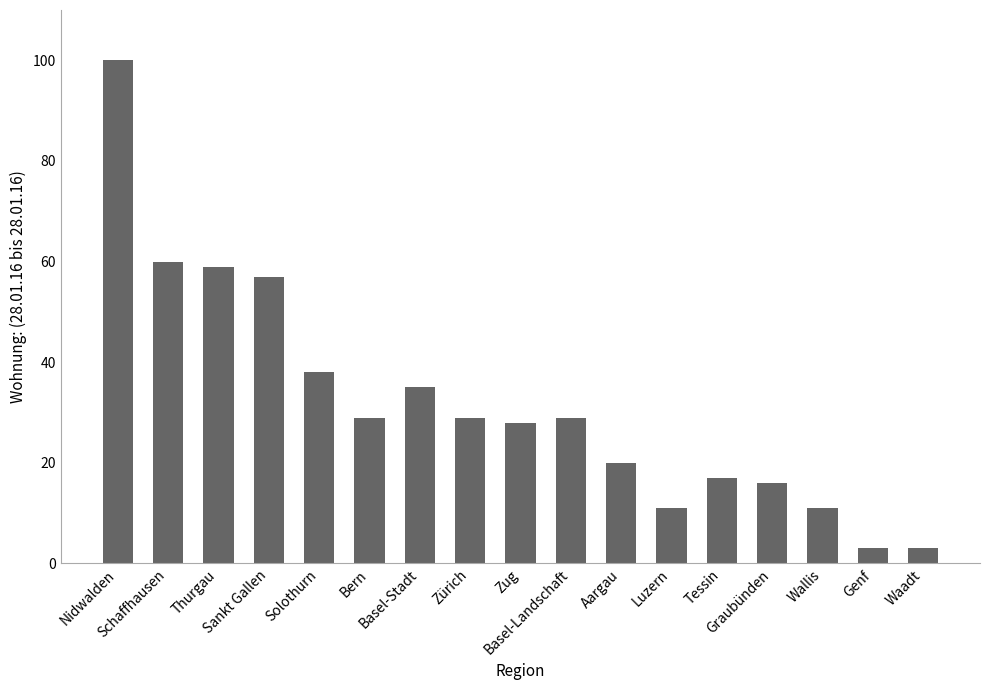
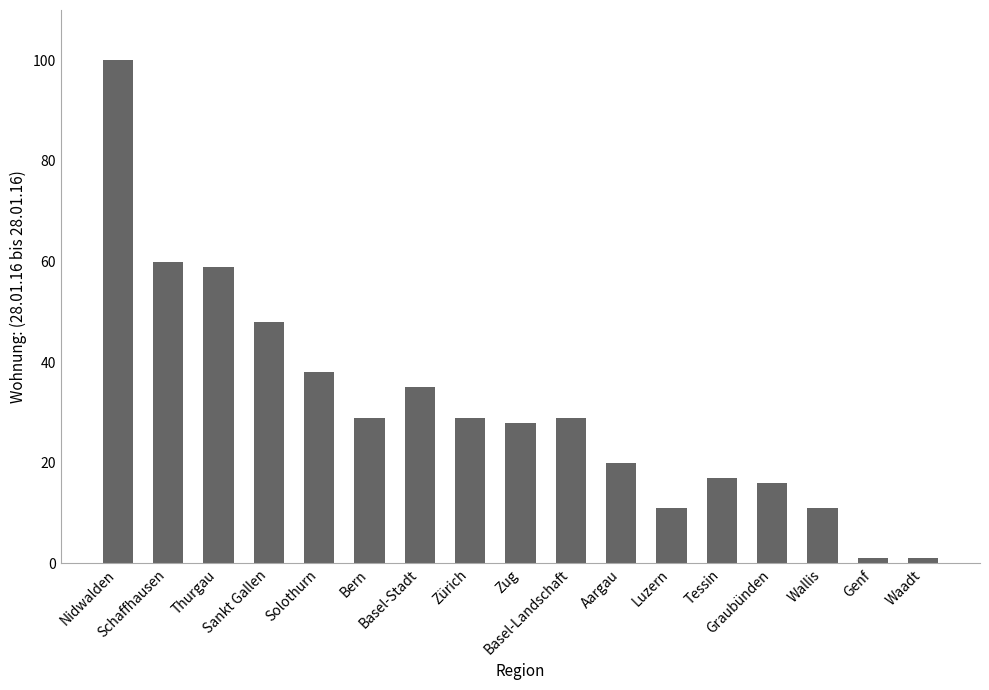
  {
    "Nidwalden": 100,
    "Schaffhausen": 60,
    "Thurgau": 59,
-   "Sankt Gallen": 57,
+   "Sankt Gallen": 48,
    "Solothurn": 38,
    "Bern": 29,
    "Basel-Stadt": 35,
    "Zürich": 29,
    "Zug": 28,
    "Basel-Landschaft": 29,
    "Aargau": 20,
    "Luzern": 11,
    "Tessin": 17,
    "Graubünden": 16,
    "Wallis": 11,
-   "Genf": 3,
-   "Waadt": 3
+   "Genf": 1,
+   "Waadt": 1
  }
